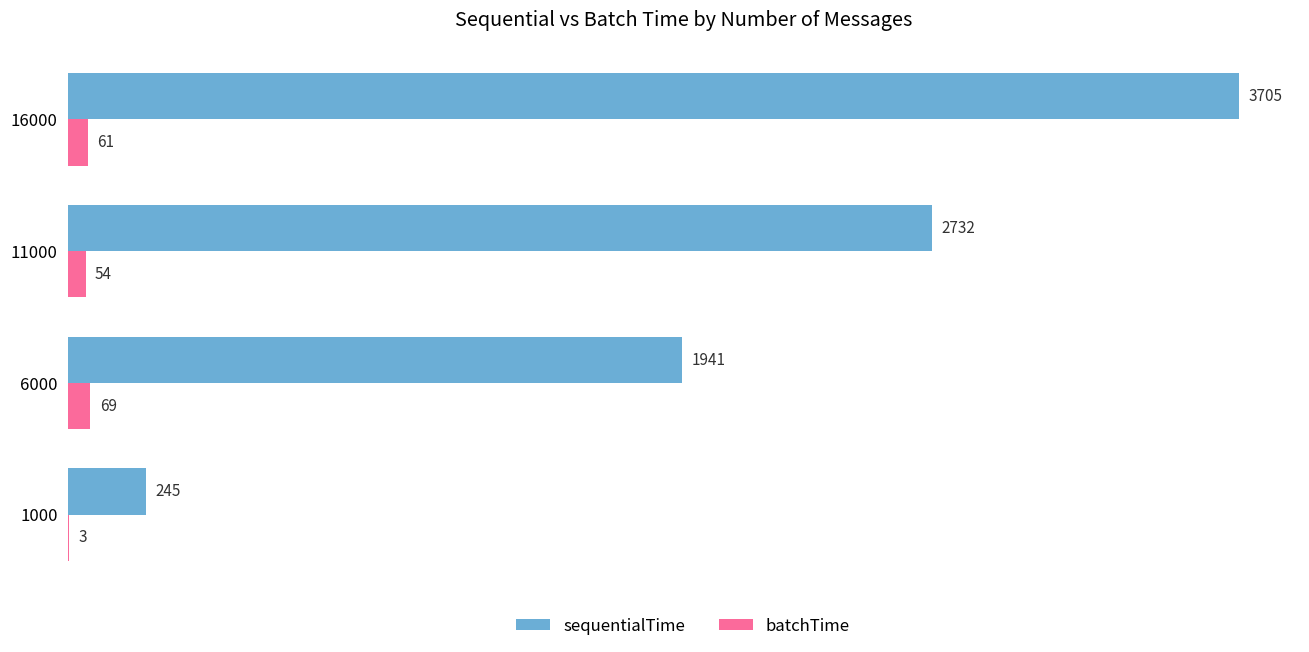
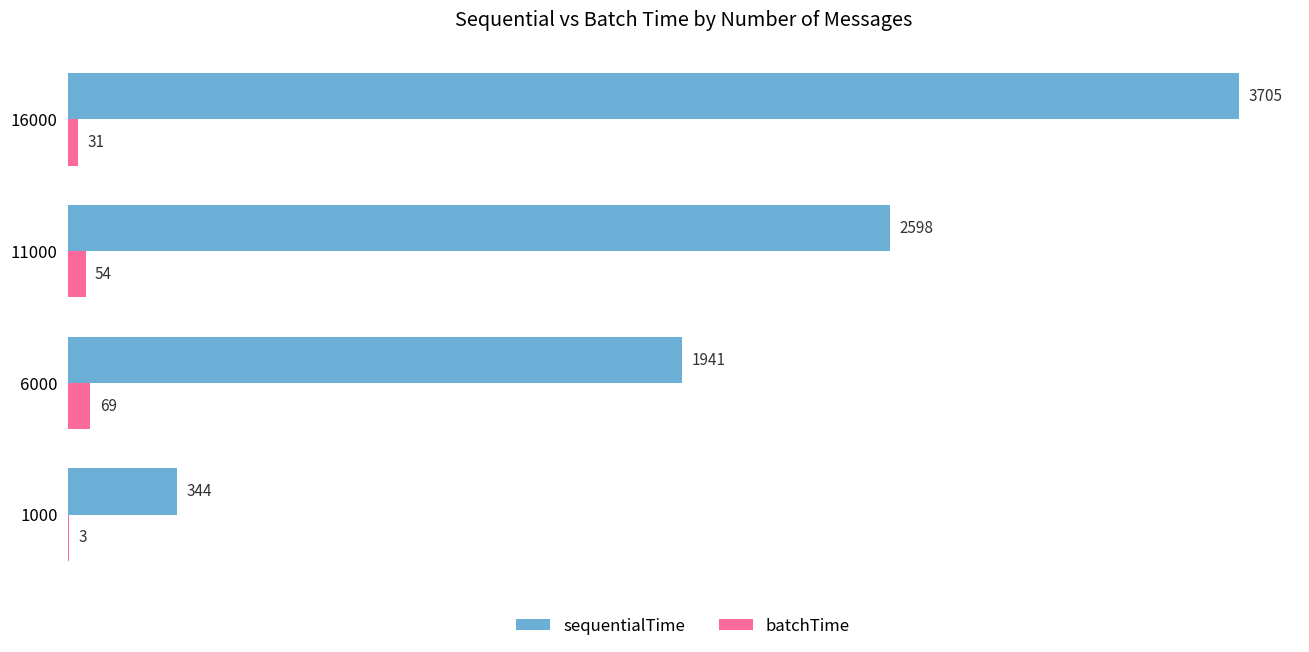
  {
    "sequentialTime": {
      "16000": 3705,
-     "11000": 2732,
+     "11000": 2598,
      "6000": 1941,
-     "1000": 245
+     "1000": 344
    },
    "batchTime": {
-     "16000": 61,
+     "16000": 31,
      "11000": 54,
      "6000": 69,
      "1000": 3
    }
  }
